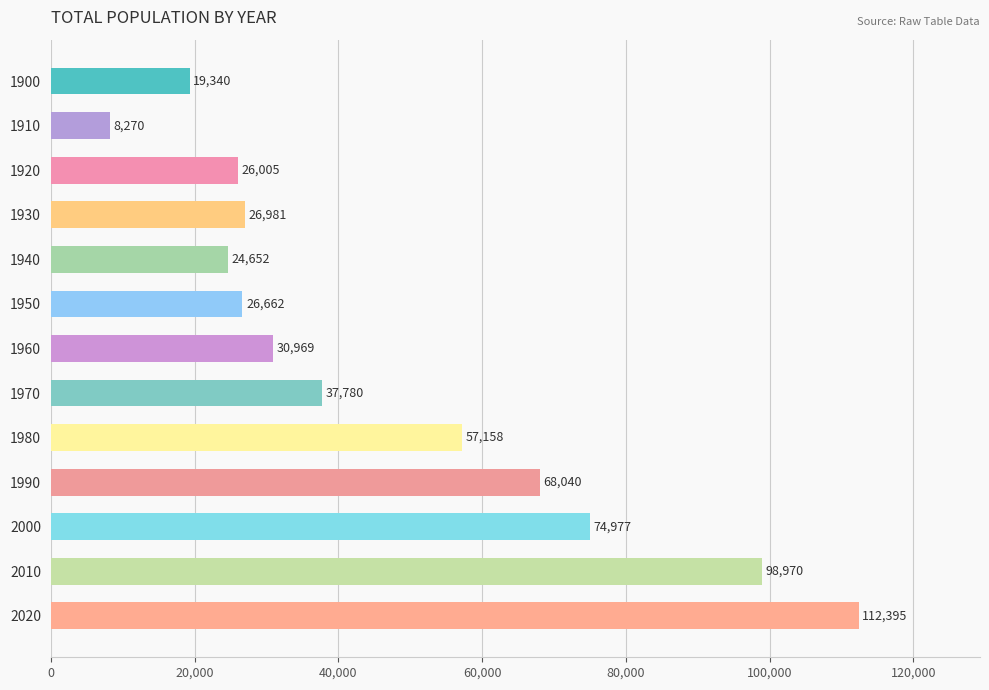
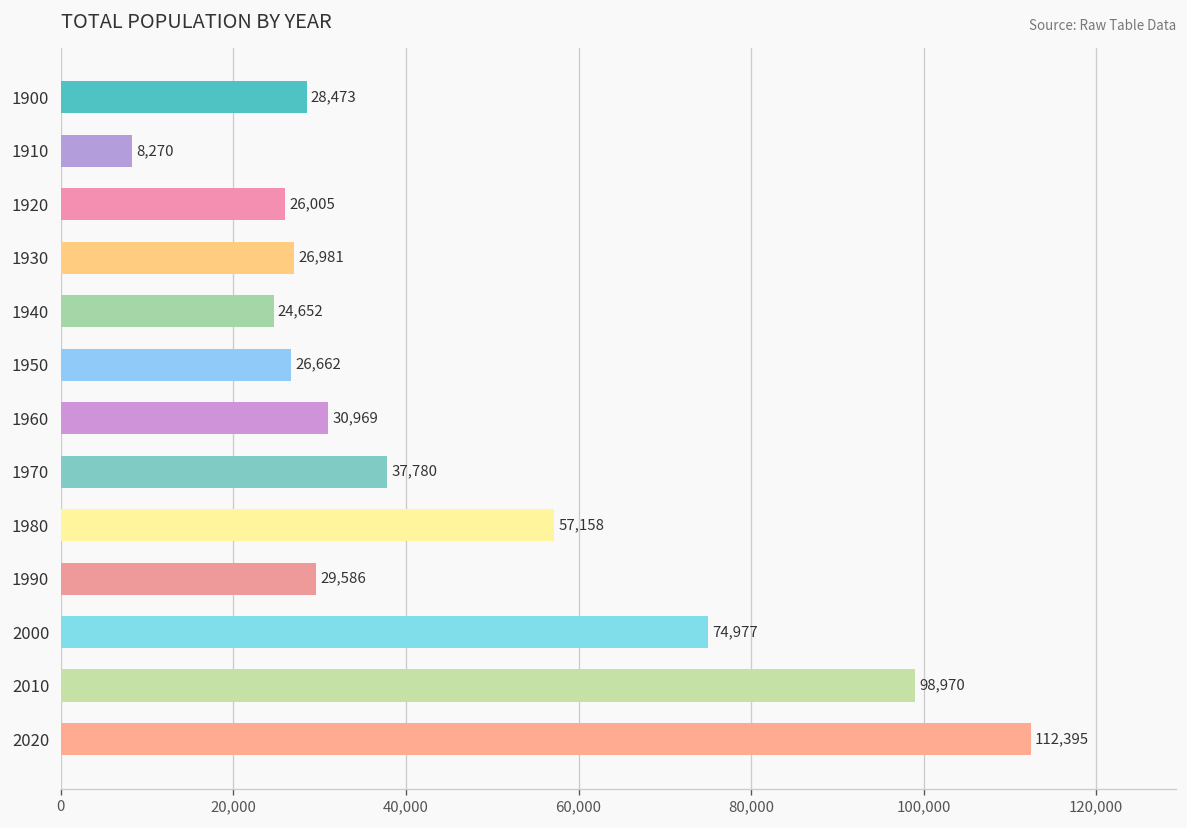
  {
-   "1900": "19,340",
+   "1900": "28,473",
    "1910": "8,270",
    "1920": "26,005",
    "1930": "26,981",
    "1940": "24,652",
    "1950": "26,662",
    "1960": "30,969",
    "1970": "37,780",
    "1980": "57,158",
-   "1990": "68,040",
+   "1990": "29,586",
    "2000": "74,977",
    "2010": "98,970",
    "2020": "112,395"
  }
